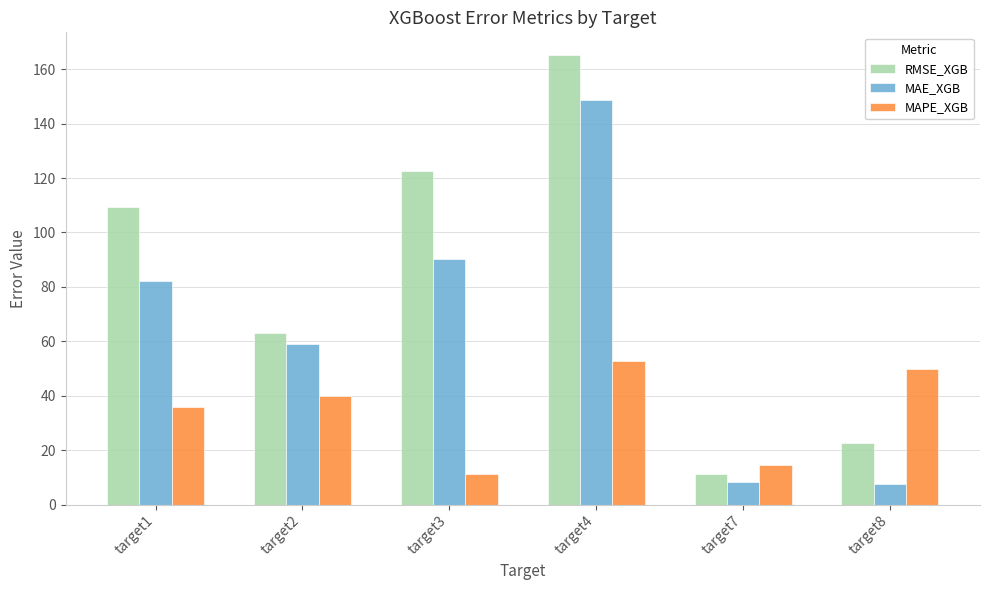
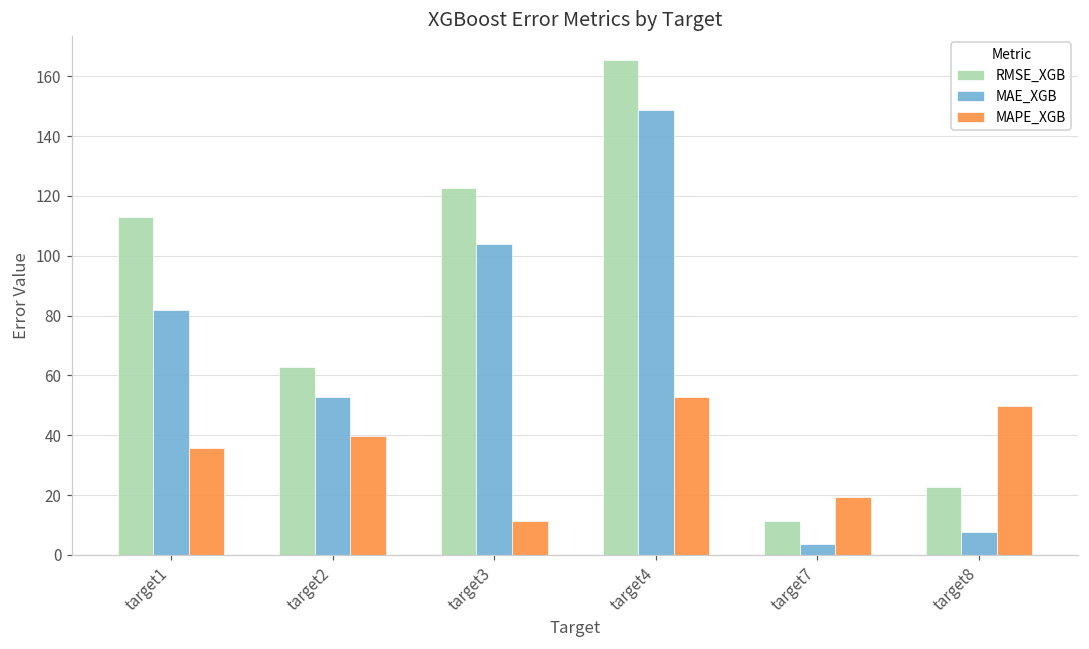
  {
    "RMSE_XGB": {
-     "target1": 109,
+     "target1": 113,
      "target2": 63,
      "target3": 123,
      "target4": 165,
      "target7": 11,
      "target8": 23
    },
    "MAE_XGB": {
      "target1": 82,
-     "target2": 59,
-     "target3": 90,
+     "target2": 53,
+     "target3": 104,
      "target4": 149,
-     "target7": 8,
+     "target7": 4,
      "target8": 8
    },
    "MAPE_XGB": {
      "target1": 36,
      "target2": 40,
      "target3": 11,
      "target4": 53,
-     "target7": 15,
+     "target7": 19,
      "target8": 50
    }
  }
